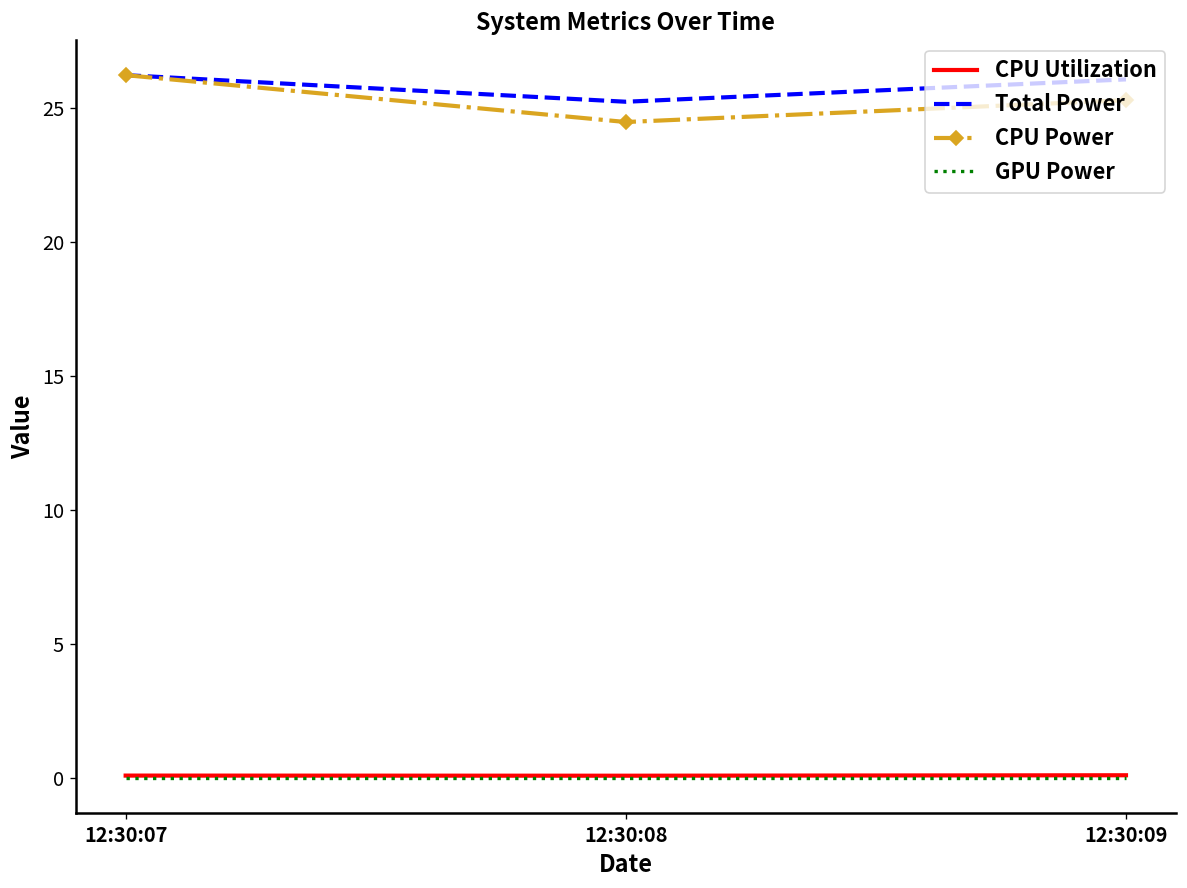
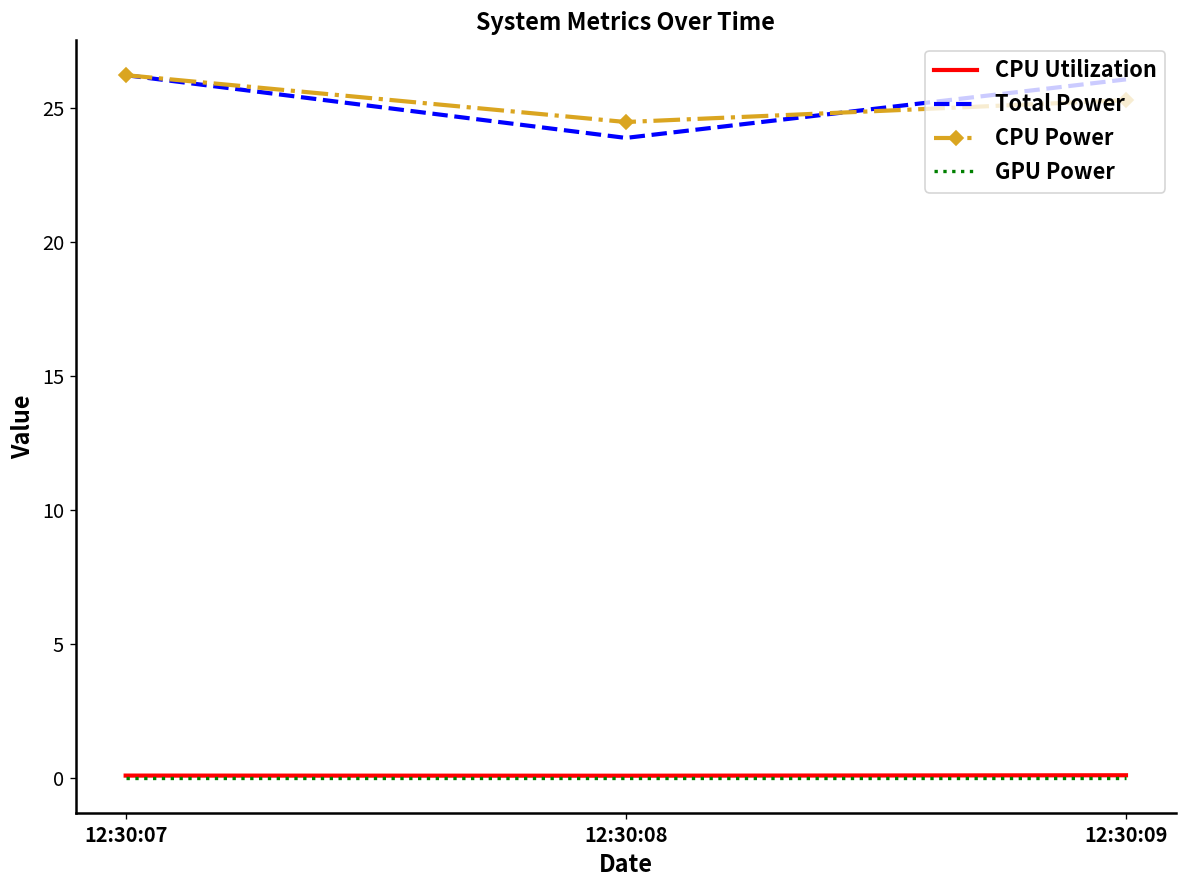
  {
    "Total Power": {
-     "12:30:08": 25.2
+     "12:30:08": 23.9
    },
    "CPU Power": {
      "12:30:08": 24.5
    }
  }
